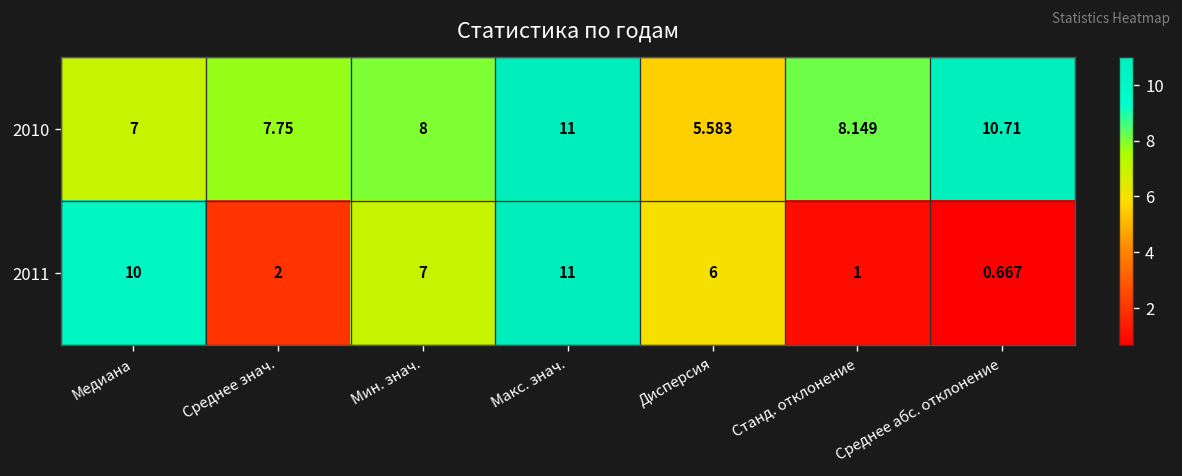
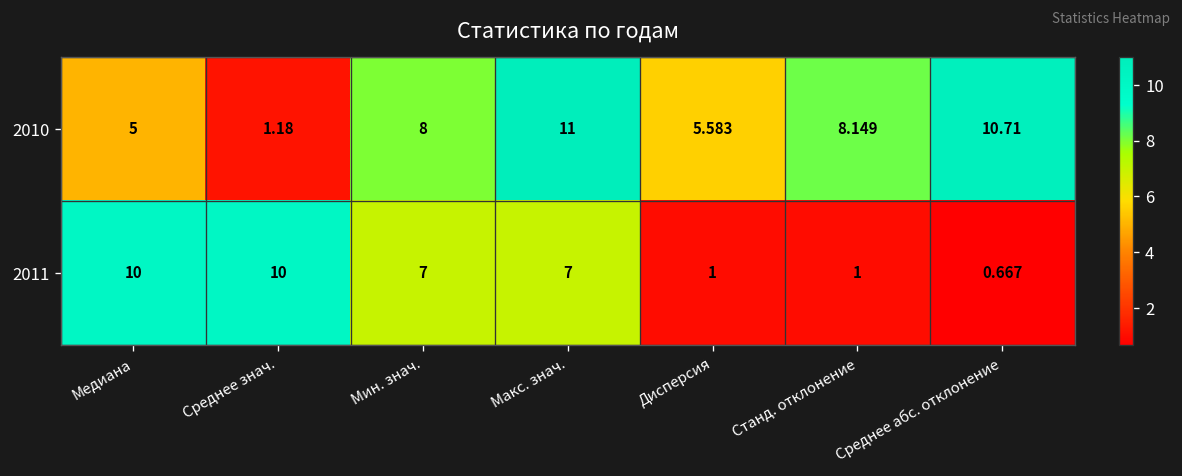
  {
    "2010": {
-     "Медиана": 7,
-     "Среднее знач.": 7.75,
+     "Медиана": 5,
+     "Среднее знач.": 1.18,
      "Мин. знач.": 8,
      "Макс. знач.": 11,
      "Дисперсия": 5.583,
      "Станд. отклонение": 8.149,
      "Среднее абс. отклонение": 10.71
    },
    "2011": {
      "Медиана": 10,
-     "Среднее знач.": 2,
+     "Среднее знач.": 10,
      "Мин. знач.": 7,
-     "Макс. знач.": 11,
-     "Дисперсия": 6,
+     "Макс. знач.": 7,
+     "Дисперсия": 1,
      "Станд. отклонение": 1,
      "Среднее абс. отклонение": 0.667
    }
  }
